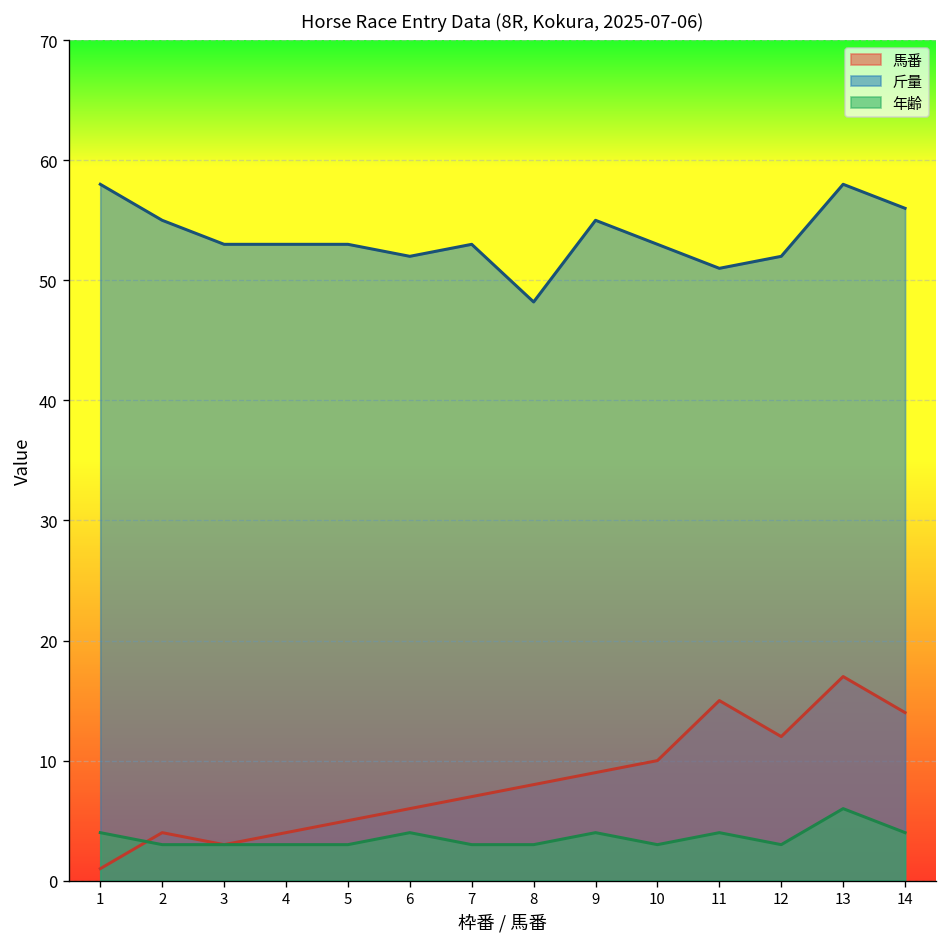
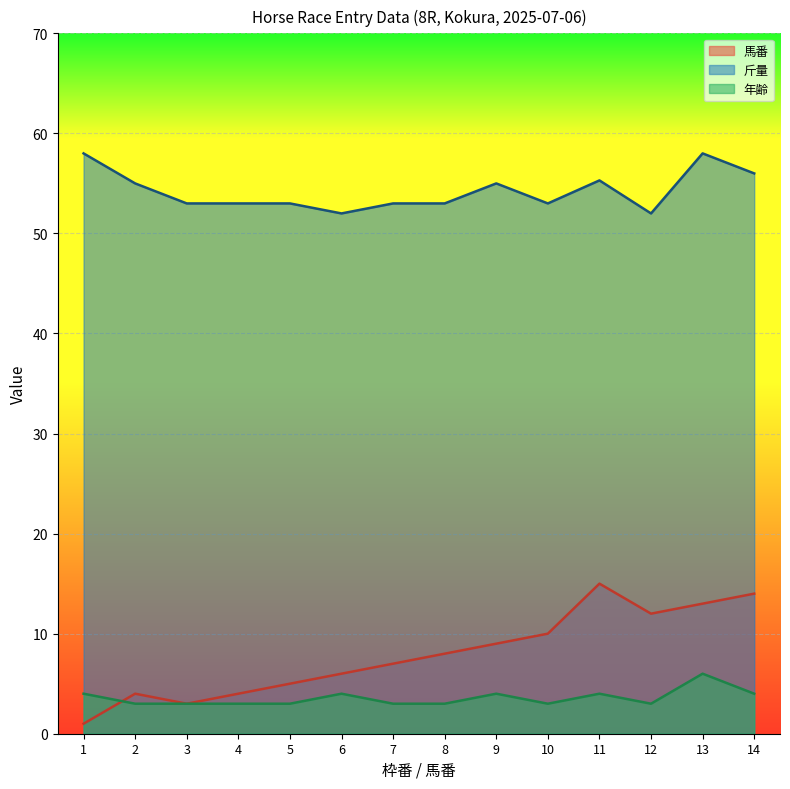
  {
    "馬番": {
      "1": 1,
      "2": 4,
      "4": 4,
      "5": 5,
      "6": 6,
      "7": 7,
      "8": 8,
      "9": 9,
      "10": 10,
      "11": 15,
      "12": 12,
-     "13": 17,
+     "13": 13,
      "14": 14
    },
    "斤量": {
      "1": 58.0,
      "2": 55.0,
      "3": 53.0,
      "4": 53.0,
      "5": 53.0,
      "6": 52.0,
      "7": 53.0,
-     "8": 48.2,
+     "8": 53.0,
      "9": 55.0,
      "10": 53.0,
-     "11": 51.0,
+     "11": 55.3,
      "12": 52.0,
      "13": 58.0,
      "14": 56.0
    },
    "年齢": {
      "1": 4.0,
      "2": 3.0,
      "4": 3.0,
      "5": 3.0,
      "6": 4.0,
      "7": 3.0,
      "8": 3.0,
      "9": 4.0,
      "10": 3.0,
      "11": 4.0,
      "12": 3.0,
      "13": 6.0,
      "14": 4.0
    }
  }
